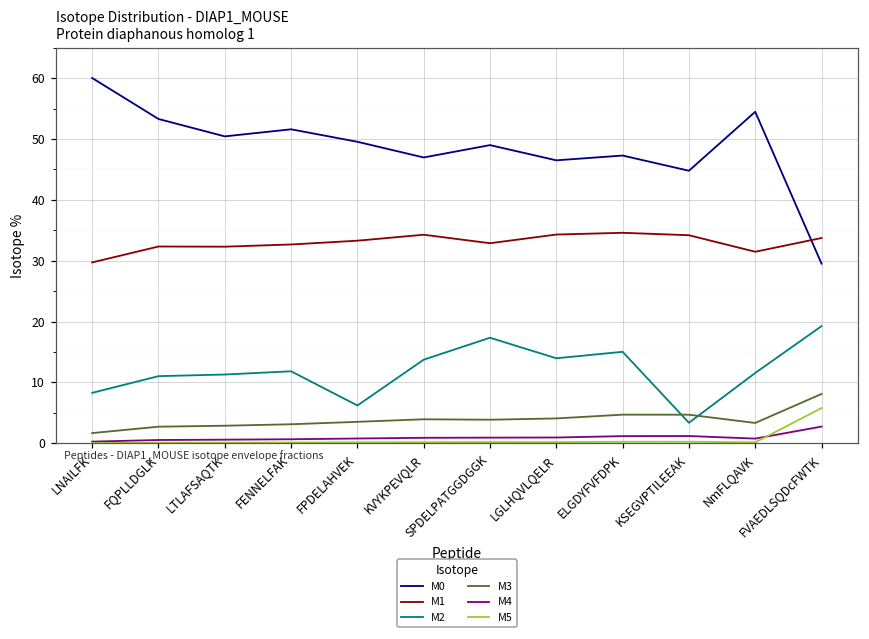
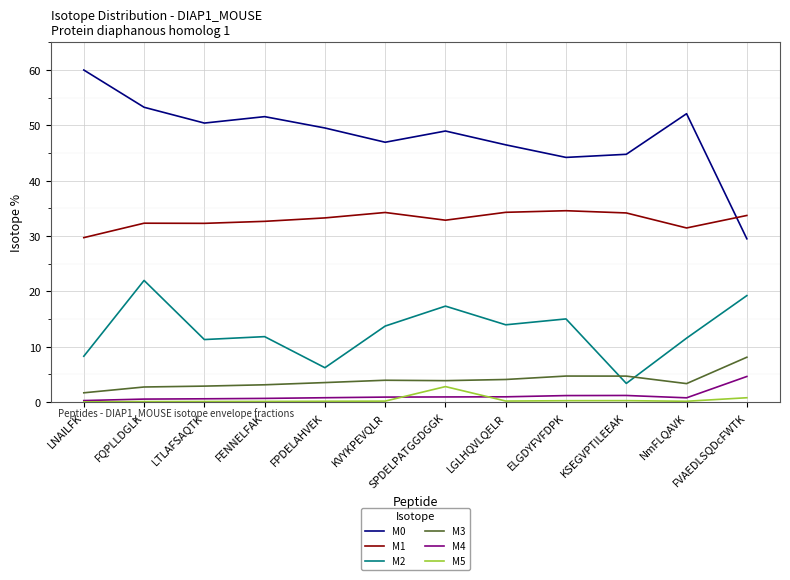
  {
    "M0": {
      "LNAILFK": 60,
      "FQPLLDGLK": 53,
      "LTLAFSAQTK": 50,
      "FENNELFAK": 52,
      "FPDELAHVEK": 50,
      "KVYKPEVQLR": 47,
      "SPDELPATGGDGGK": 49,
      "LGLHQVLQELR": 46,
-     "ELGDYFVFDPK": 47,
+     "ELGDYFVFDPK": 44,
      "KSEGVPTILEEAK": 45,
-     "NmFLQAVK": 54,
+     "NmFLQAVK": 52,
      "FVAEDLSQDcFWTK": 30
    },
    "M1": {
      "LNAILFK": 30,
      "FQPLLDGLK": 32,
      "LTLAFSAQTK": 32,
      "FENNELFAK": 33,
      "FPDELAHVEK": 33,
      "KVYKPEVQLR": 34,
      "SPDELPATGGDGGK": 33,
      "LGLHQVLQELR": 34,
      "ELGDYFVFDPK": 35,
      "KSEGVPTILEEAK": 34,
      "NmFLQAVK": 31,
      "FVAEDLSQDcFWTK": 34
    },
    "M2": {
      "LNAILFK": 8,
-     "FQPLLDGLK": 11,
+     "FQPLLDGLK": 22,
      "LTLAFSAQTK": 11,
      "FENNELFAK": 12,
      "FPDELAHVEK": 6,
      "KVYKPEVQLR": 14,
      "SPDELPATGGDGGK": 17,
      "LGLHQVLQELR": 14,
      "ELGDYFVFDPK": 15,
      "KSEGVPTILEEAK": 3,
      "NmFLQAVK": 12,
      "FVAEDLSQDcFWTK": 19
    },
    "M3": {
      "LNAILFK": 2,
      "FQPLLDGLK": 3,
      "LTLAFSAQTK": 3,
      "FENNELFAK": 3,
      "FPDELAHVEK": 4,
      "KVYKPEVQLR": 4,
      "SPDELPATGGDGGK": 4,
      "LGLHQVLQELR": 4,
      "ELGDYFVFDPK": 5,
      "KSEGVPTILEEAK": 5,
      "NmFLQAVK": 3,
      "FVAEDLSQDcFWTK": 8
    },
    "M4": {
      "LTLAFSAQTK": 1,
      "FENNELFAK": 1,
      "FPDELAHVEK": 1,
      "KVYKPEVQLR": 1,
      "SPDELPATGGDGGK": 1,
      "LGLHQVLQELR": 1,
      "ELGDYFVFDPK": 1,
      "KSEGVPTILEEAK": 1,
      "NmFLQAVK": 1,
-     "FVAEDLSQDcFWTK": 3
+     "FVAEDLSQDcFWTK": 5
    },
    "M5": {
      "LTLAFSAQTK": 0,
      "FENNELFAK": 0,
      "FPDELAHVEK": 0,
      "KVYKPEVQLR": 0,
-     "SPDELPATGGDGGK": 0,
+     "SPDELPATGGDGGK": 3,
      "LGLHQVLQELR": 0,
      "ELGDYFVFDPK": 0,
      "KSEGVPTILEEAK": 0,
      "NmFLQAVK": 0,
-     "FVAEDLSQDcFWTK": 6
+     "FVAEDLSQDcFWTK": 1
    }
  }
